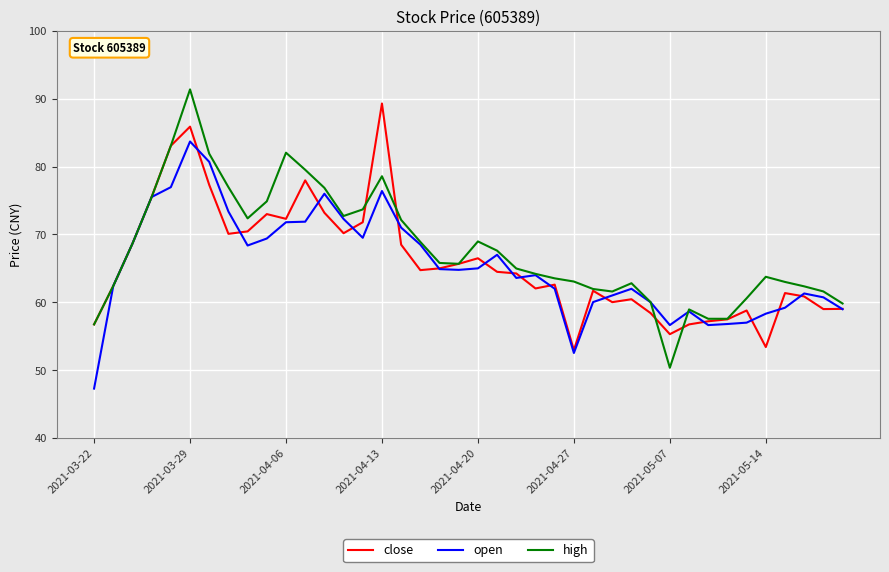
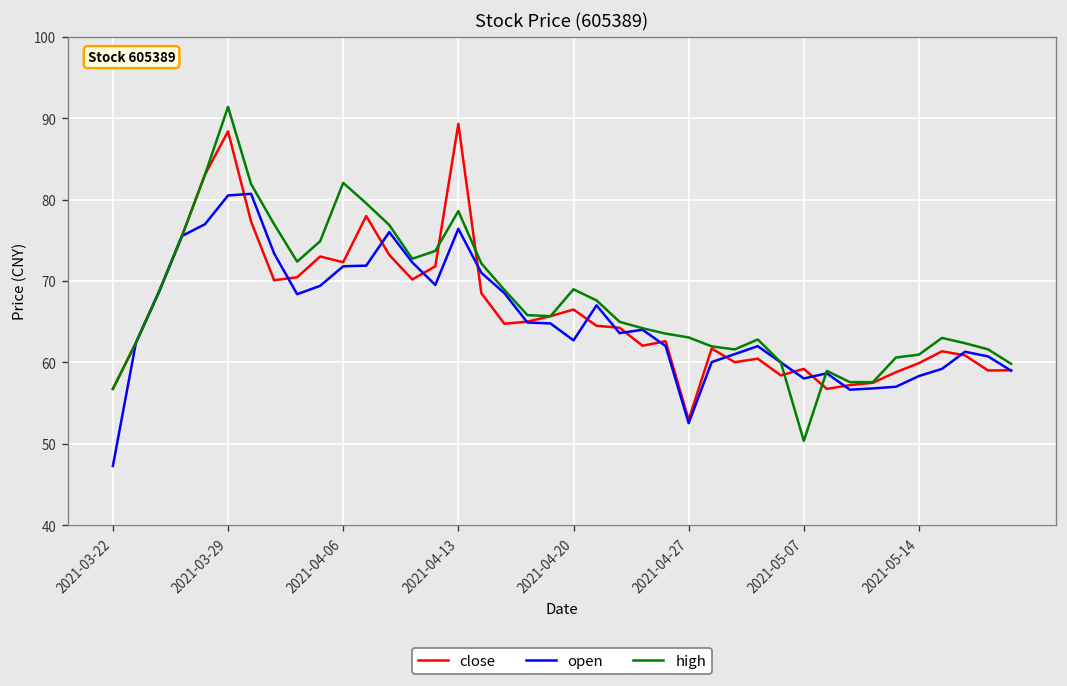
  {
    "close": {
-     "2021-03-29": 86,
+     "2021-03-29": 88,
      "2021-04-06": 72,
      "2021-04-13": 89,
      "2021-04-20": 66,
      "2021-04-27": 53,
-     "2021-05-07": 55,
-     "2021-05-14": 53
+     "2021-05-07": 59,
+     "2021-05-14": 60
    },
    "open": {
      "2021-03-22": 47,
-     "2021-03-29": 84,
+     "2021-03-29": 81,
      "2021-04-06": 72,
      "2021-04-13": 76,
-     "2021-04-20": 65,
+     "2021-04-20": 63,
      "2021-04-27": 53,
-     "2021-05-07": 57,
+     "2021-05-07": 58,
      "2021-05-14": 58
    },
    "high": {
      "2021-03-29": 91,
      "2021-04-06": 82,
      "2021-04-13": 79,
      "2021-04-20": 69,
      "2021-04-27": 63,
      "2021-05-07": 50,
-     "2021-05-14": 64
+     "2021-05-14": 61
    }
  }
